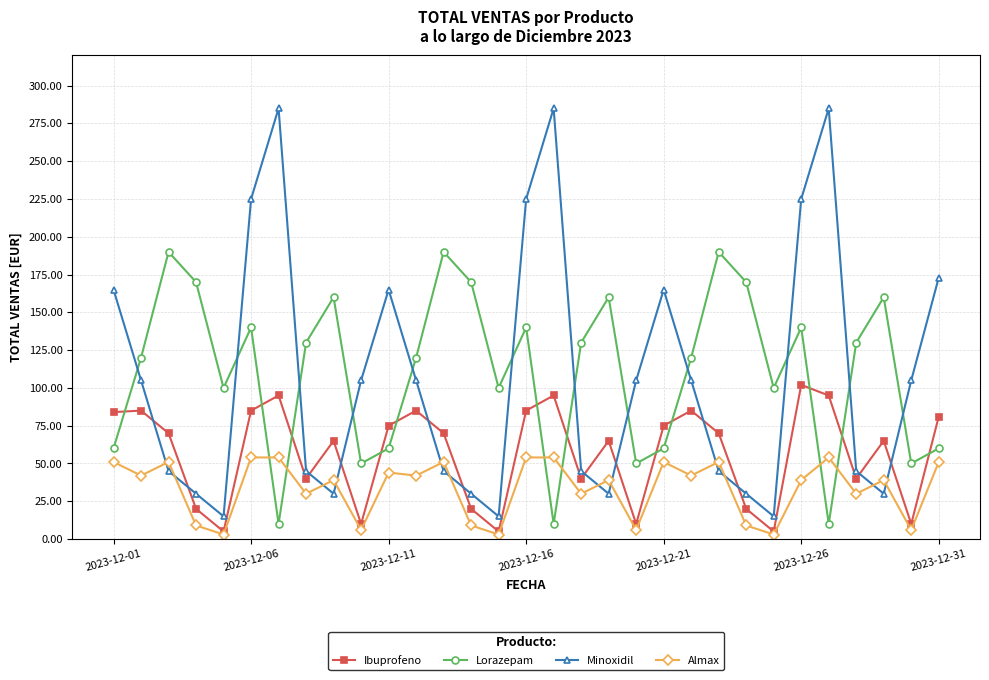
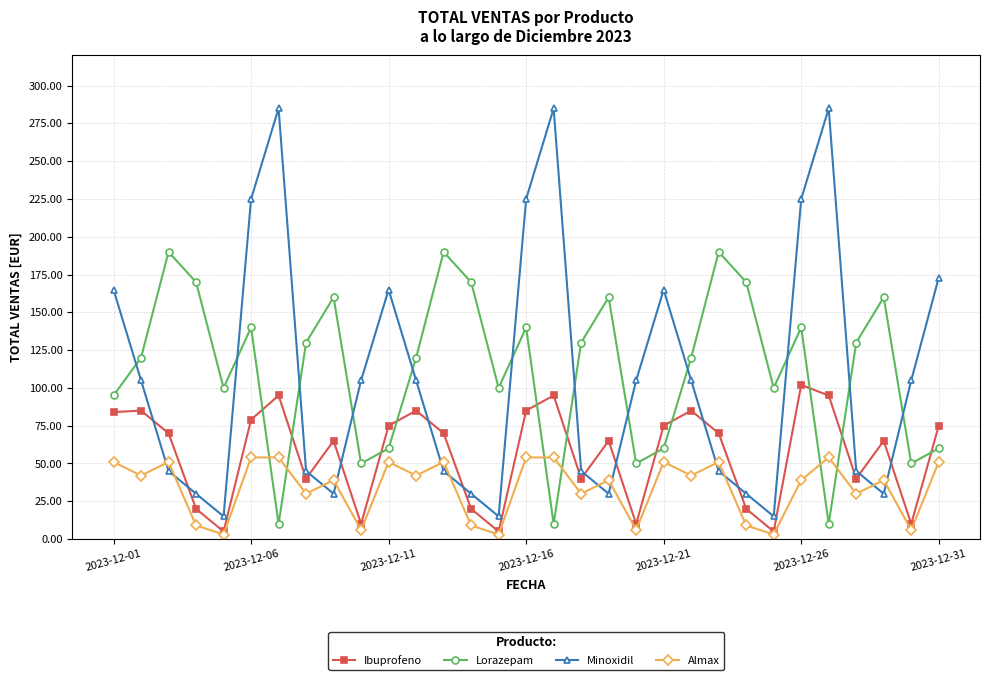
  {
    "Ibuprofeno": {
      "2023-12-01": 84,
-     "2023-12-06": 85,
+     "2023-12-06": 79,
      "2023-12-11": 75,
      "2023-12-16": 85,
      "2023-12-21": 75,
      "2023-12-26": 102,
-     "2023-12-31": 81
+     "2023-12-31": 75
    },
    "Lorazepam": {
-     "2023-12-01": 60,
+     "2023-12-01": 95,
      "2023-12-06": 140,
      "2023-12-11": 60,
      "2023-12-16": 140,
      "2023-12-21": 60,
      "2023-12-26": 140,
      "2023-12-31": 60
    },
    "Minoxidil": {
      "2023-12-01": 165,
      "2023-12-06": 225,
      "2023-12-11": 165,
      "2023-12-16": 225,
      "2023-12-21": 165,
      "2023-12-26": 225,
      "2023-12-31": 173
    },
    "Almax": {
      "2023-12-01": 51,
      "2023-12-06": 54,
-     "2023-12-11": 44,
+     "2023-12-11": 51,
      "2023-12-16": 54,
      "2023-12-21": 51,
      "2023-12-26": 39,
      "2023-12-31": 51
    }
  }
